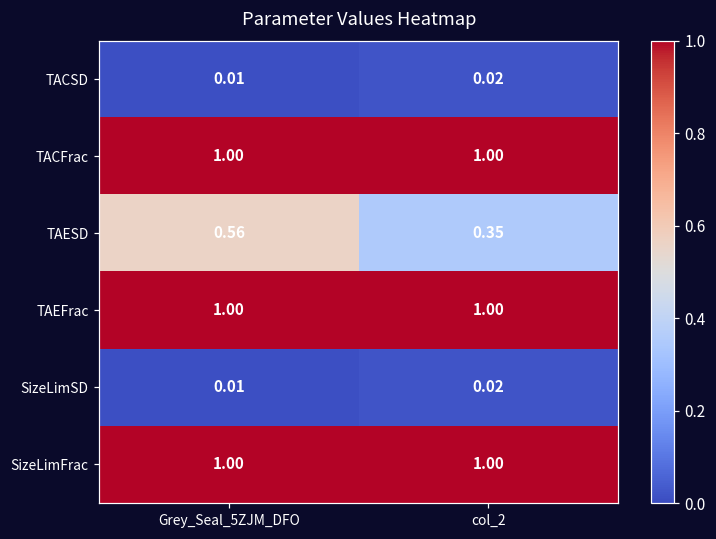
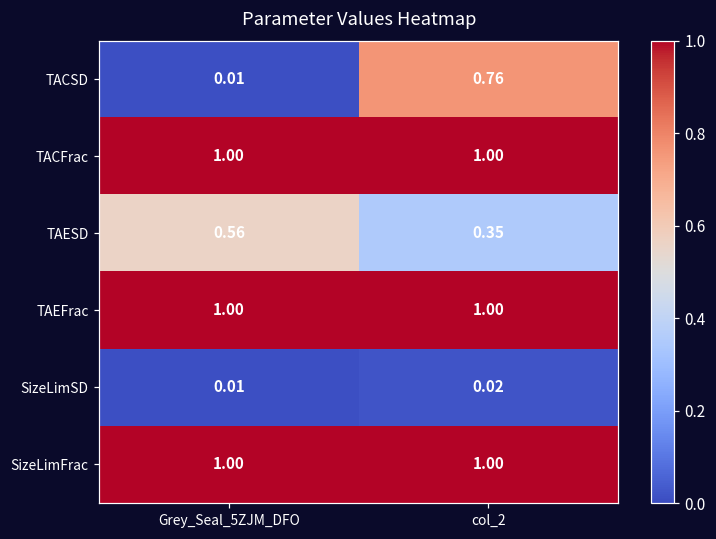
  {
    "TACSD": {
      "Grey_Seal_5ZJM_DFO": 0.01,
-     "col_2": 0.02
+     "col_2": 0.76
    },
    "TACFrac": {
      "Grey_Seal_5ZJM_DFO": 1.00,
      "col_2": 1.00
    },
    "TAESD": {
      "Grey_Seal_5ZJM_DFO": 0.56,
      "col_2": 0.35
    },
    "TAEFrac": {
      "Grey_Seal_5ZJM_DFO": 1.00,
      "col_2": 1.00
    },
    "SizeLimSD": {
      "Grey_Seal_5ZJM_DFO": 0.01,
      "col_2": 0.02
    },
    "SizeLimFrac": {
      "Grey_Seal_5ZJM_DFO": 1.00,
      "col_2": 1.00
    }
  }
